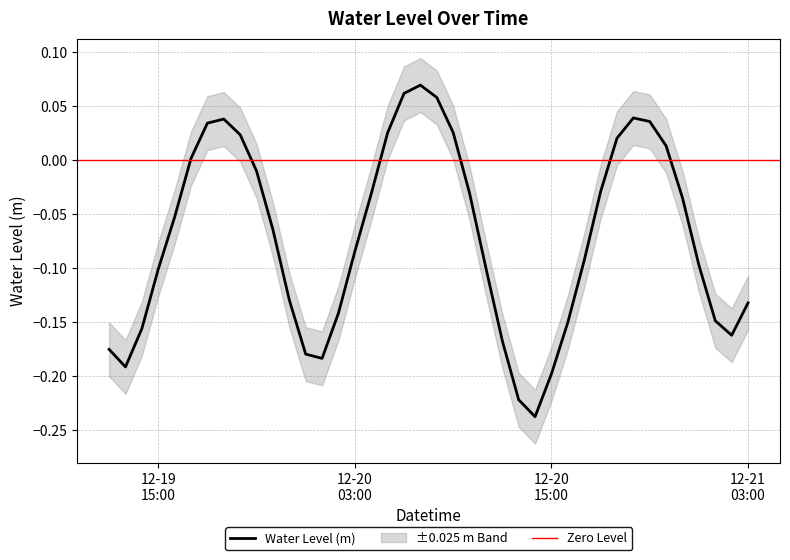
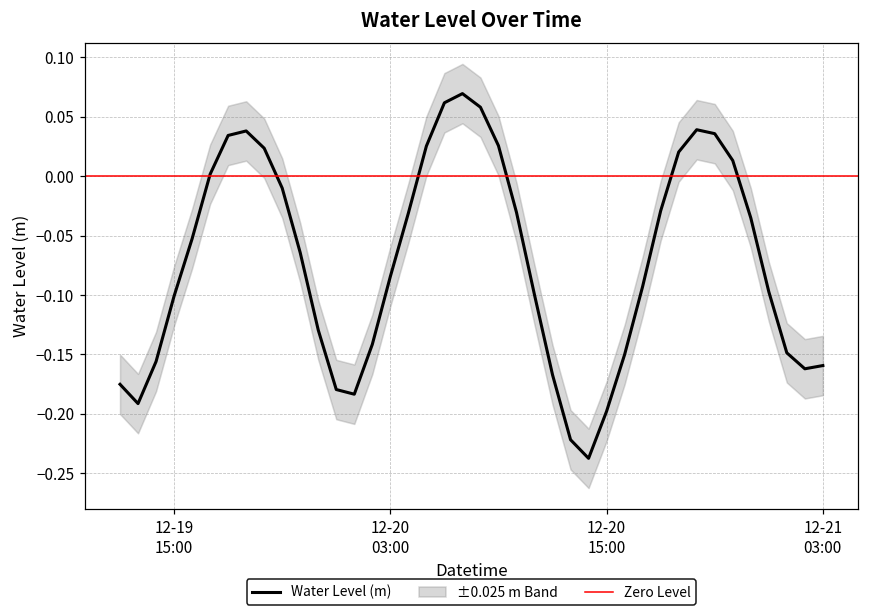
  {
    "Water Level (m)": {
      "12-19 15:00": -0.101,
      "12-20 03:00": -0.084,
      "12-20 15:00": -0.198,
-     "12-21 03:00": -0.132
+     "12-21 03:00": -0.159
    }
  }
